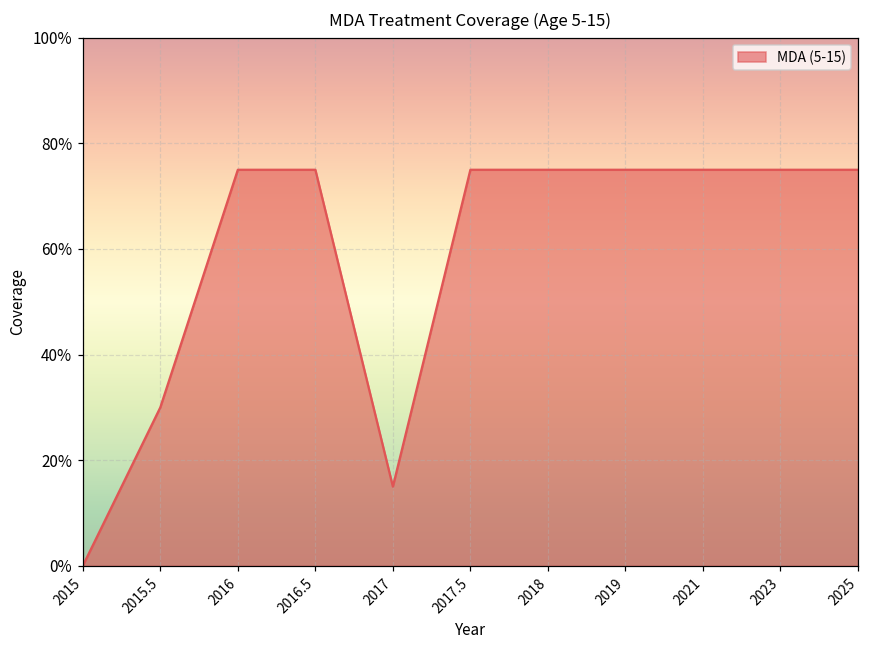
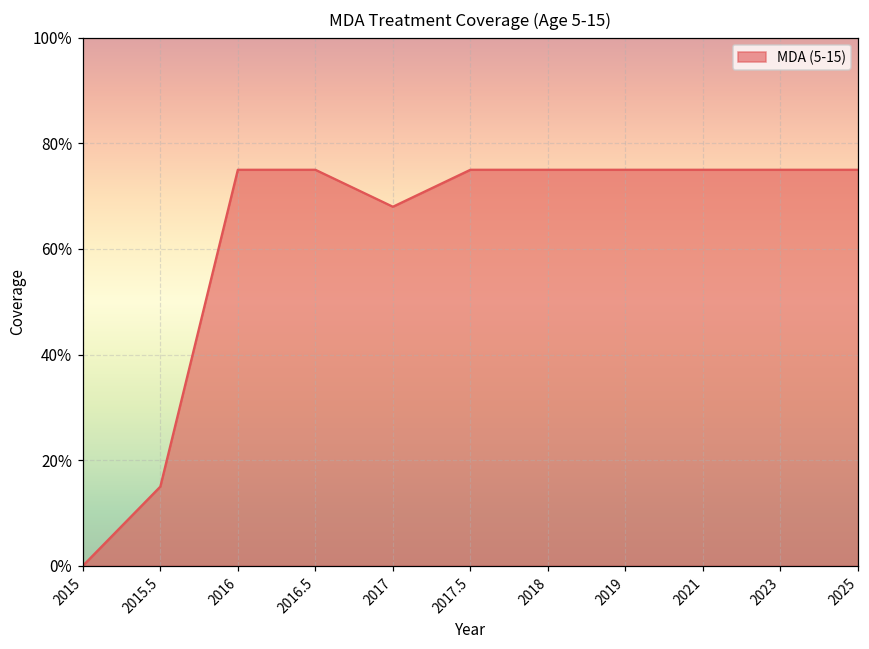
  {
    "2015": "0%",
-   "2015.5": "30%",
+   "2015.5": "15%",
    "2016": "75%",
    "2016.5": "75%",
-   "2017": "15%",
+   "2017": "68%",
    "2017.5": "75%",
    "2018": "75%",
    "2019": "75%",
    "2021": "75%",
    "2023": "75%",
    "2025": "75%"
  }
